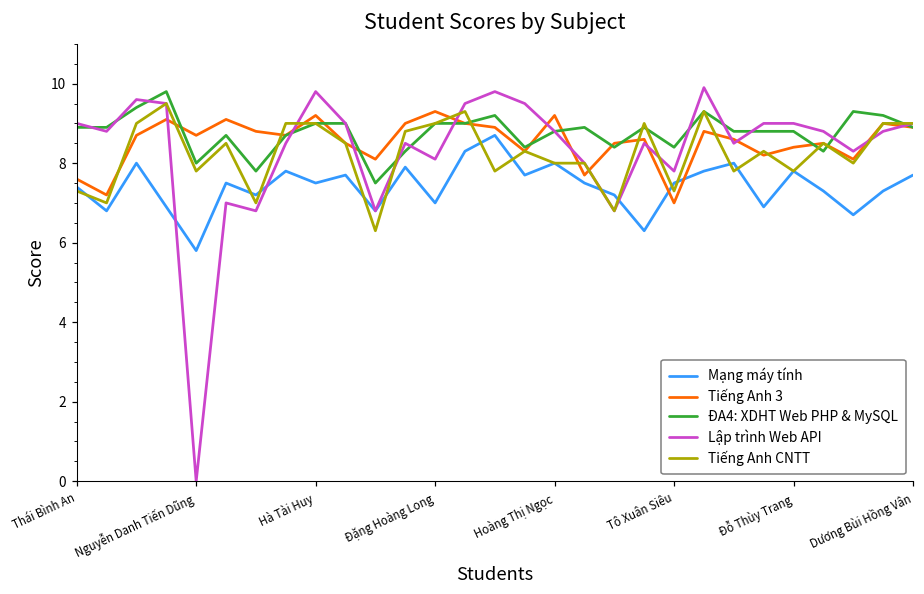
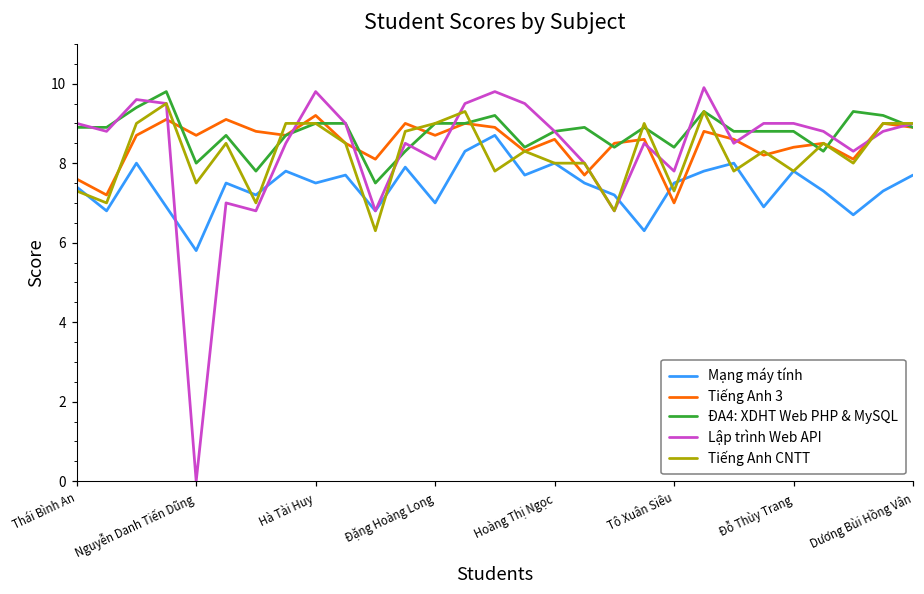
  {
    "Mạng máy tính": {
      "Thái Bình An": 7.4,
      "Nguyễn Danh Tiến Dũng": 5.8,
      "Hà Tài Huy": 7.5,
      "Đặng Hoàng Long": 7.0,
      "Tô Xuân Siêu": 7.5,
      "Dương Bùi Hồng Vân": 7.7
    },
    "Tiếng Anh 3": {
      "Thái Bình An": 7.6,
      "Nguyễn Danh Tiến Dũng": 8.7,
      "Hà Tài Huy": 9.2,
-     "Đặng Hoàng Long": 9.3,
-     "Hoàng Thị Ngọc": 9.2,
+     "Đặng Hoàng Long": 8.7,
+     "Hoàng Thị Ngọc": 8.6,
      "Tô Xuân Siêu": 7.0,
      "Đỗ Thùy Trang": 8.4
    },
    "ĐA4: XDHT Web PHP & MySQL": {
      "Thái Bình An": 8.9,
      "Nguyễn Danh Tiến Dũng": 8.0,
      "Tô Xuân Siêu": 8.4,
      "Đỗ Thùy Trang": 8.8
    },
    "Lập trình Web API": {
      "Thái Bình An": 9.0,
      "Nguyễn Danh Tiến Dũng": 0.0,
      "Hà Tài Huy": 9.8,
      "Đặng Hoàng Long": 8.1,
      "Tô Xuân Siêu": 7.8,
      "Đỗ Thùy Trang": 9.0
    },
    "Tiếng Anh CNTT": {
      "Thái Bình An": 7.3,
-     "Nguyễn Danh Tiến Dũng": 7.8,
+     "Nguyễn Danh Tiến Dũng": 7.5,
      "Tô Xuân Siêu": 7.3
    }
  }
